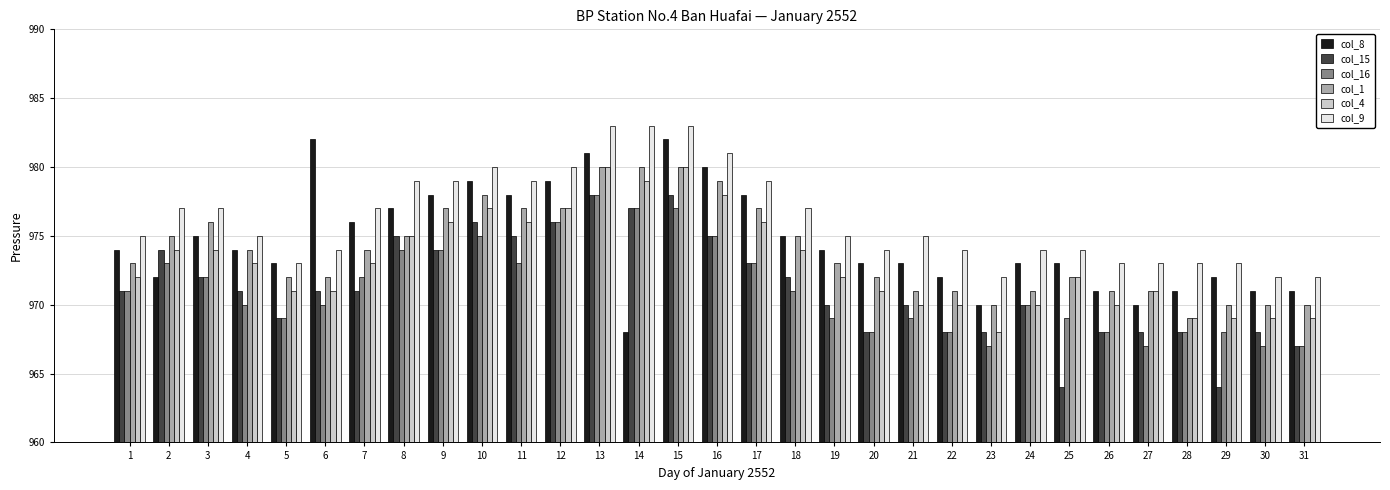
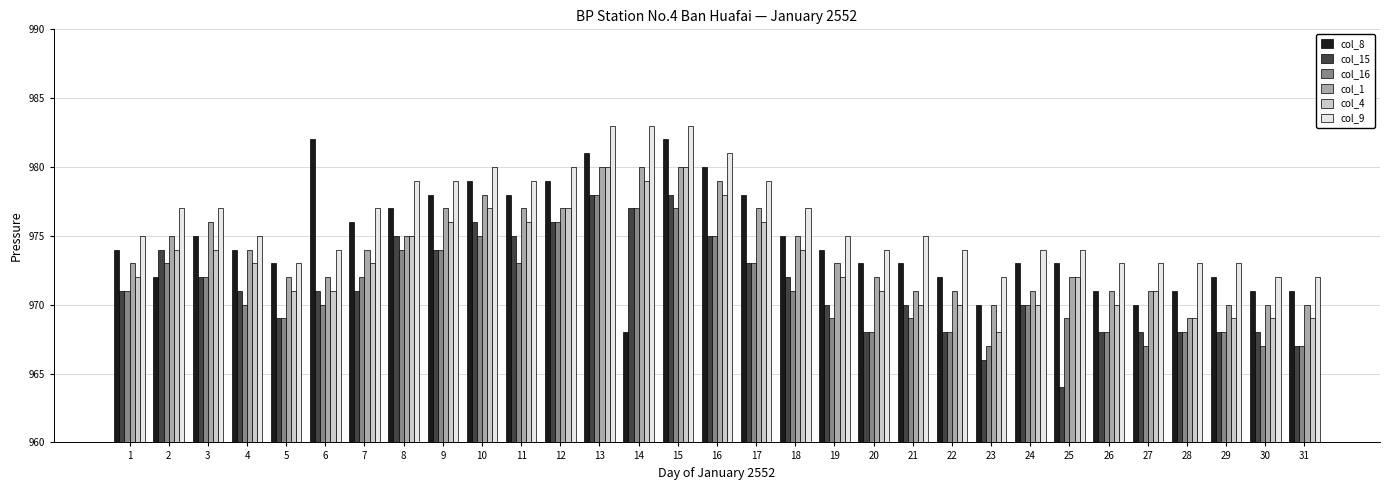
  {
    "col_8": {
      "1": 974,
      "2": 972,
      "3": 975,
      "4": 974,
      "5": 973,
      "6": 982,
      "7": 976,
      "8": 977,
      "9": 978,
      "10": 979,
      "11": 978,
      "12": 979,
      "13": 981,
      "14": 968,
      "15": 982,
      "16": 980,
      "17": 978,
      "18": 975,
      "19": 974,
      "20": 973,
      "21": 973,
      "22": 972,
      "23": 970,
      "24": 973,
      "25": 973,
      "26": 971,
      "27": 970,
      "28": 971,
      "29": 972,
      "30": 971,
      "31": 971
    },
    "col_15": {
      "1": 971,
      "2": 974,
      "3": 972,
      "4": 971,
      "5": 969,
      "6": 971,
      "7": 971,
      "8": 975,
      "9": 974,
      "10": 976,
      "11": 975,
      "12": 976,
      "13": 978,
      "14": 977,
      "15": 978,
      "16": 975,
      "17": 973,
      "18": 972,
      "19": 970,
      "20": 968,
      "21": 970,
      "22": 968,
-     "23": 968,
+     "23": 966,
      "24": 970,
      "25": 964,
      "26": 968,
      "27": 968,
      "28": 968,
-     "29": 964,
+     "29": 968,
      "30": 968,
      "31": 967
    }
  }
